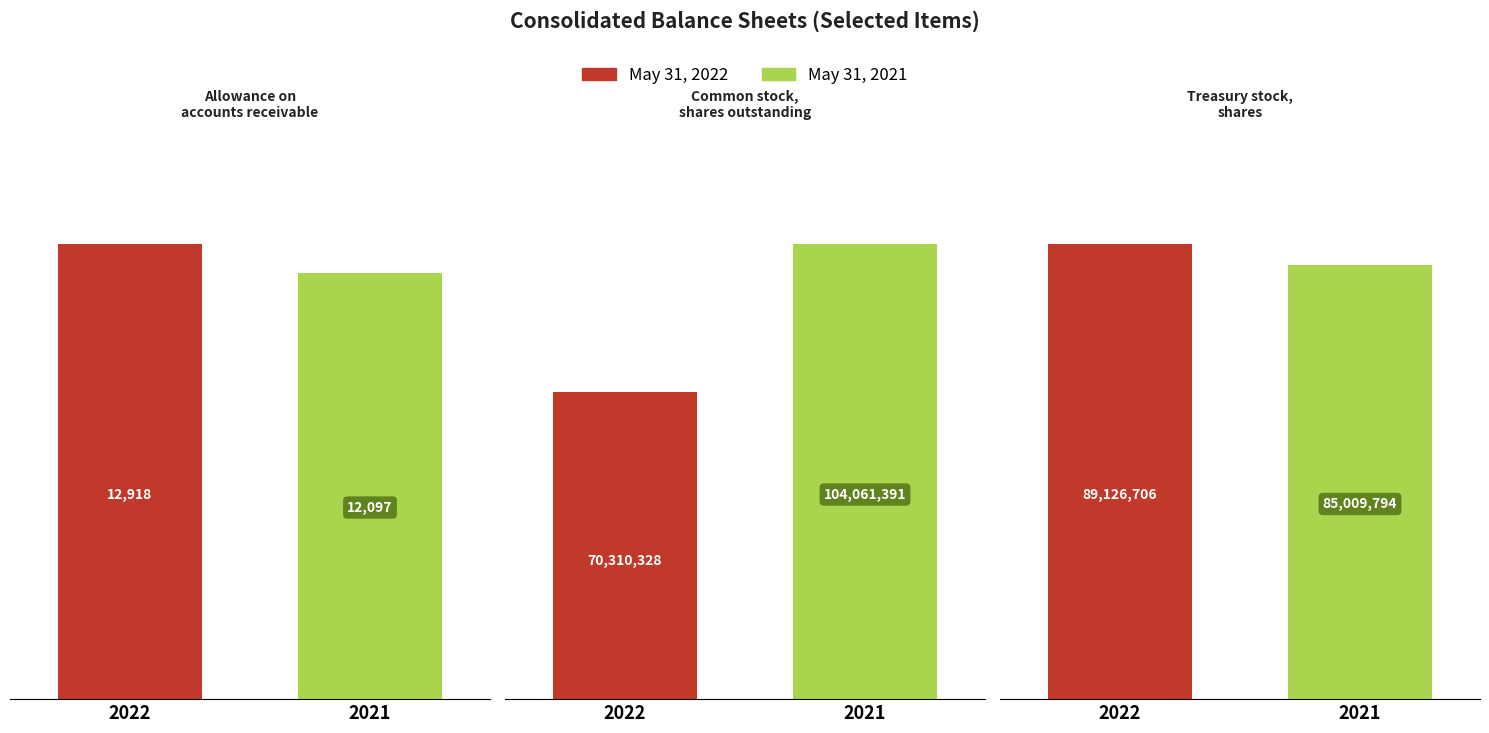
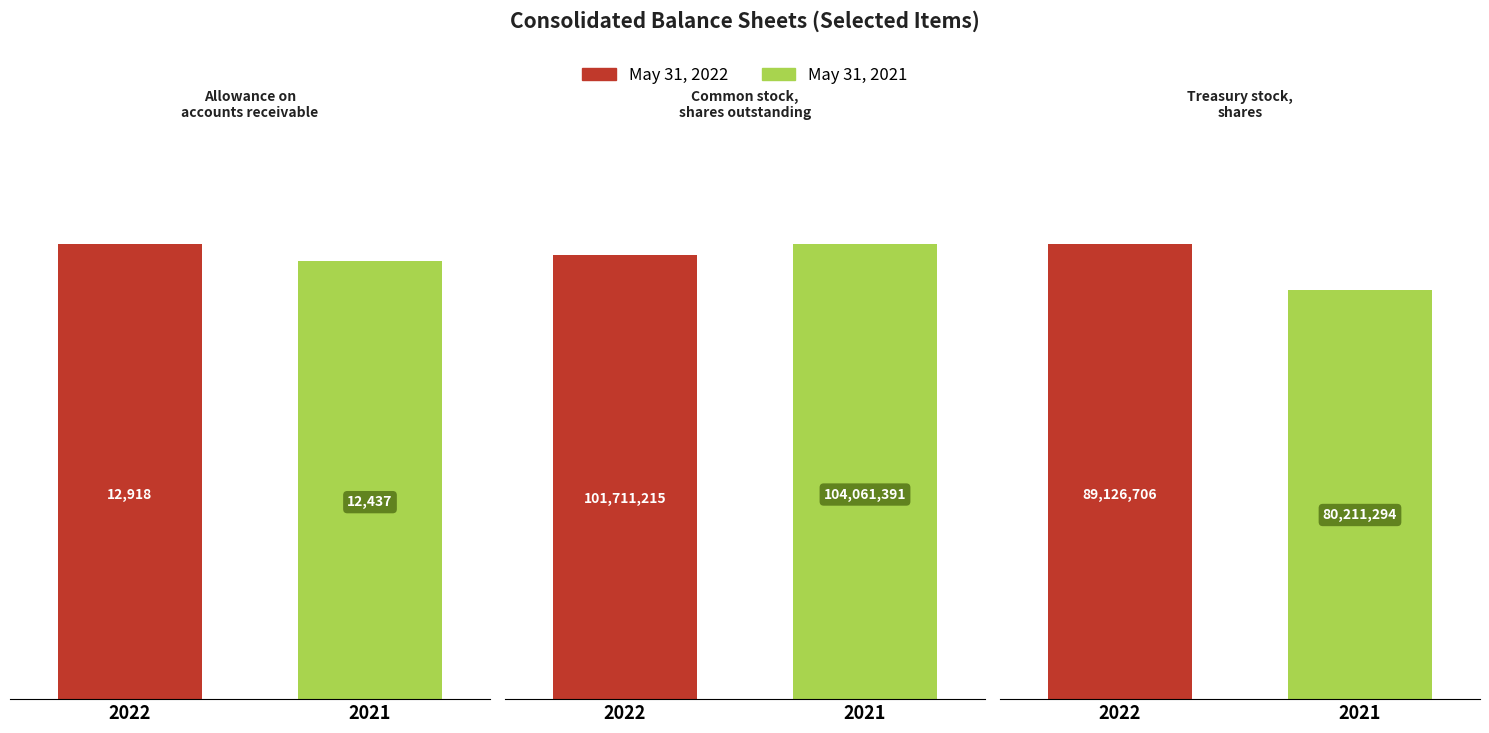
  {
    "Allowance on accounts receivable": {
-     "2021": "12,097"
+     "2021": "12,437"
    },
    "Common stock, shares outstanding": {
-     "2022": "70,310,328"
+     "2022": "101,711,215"
    },
    "Treasury stock, shares": {
-     "2021": "85,009,794"
+     "2021": "80,211,294"
    }
  }
